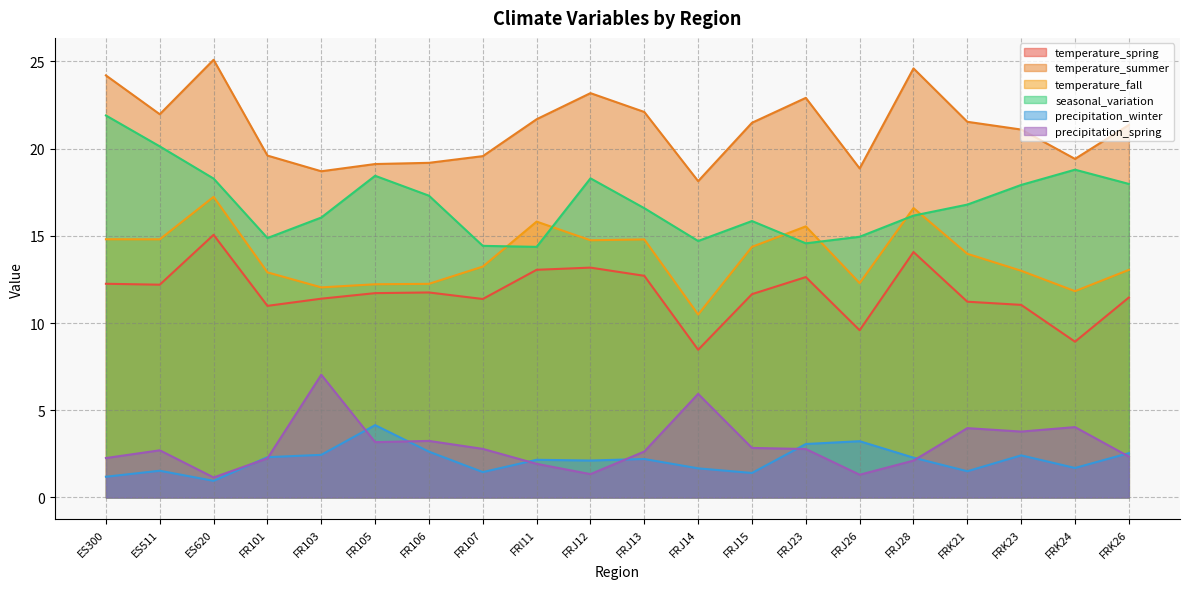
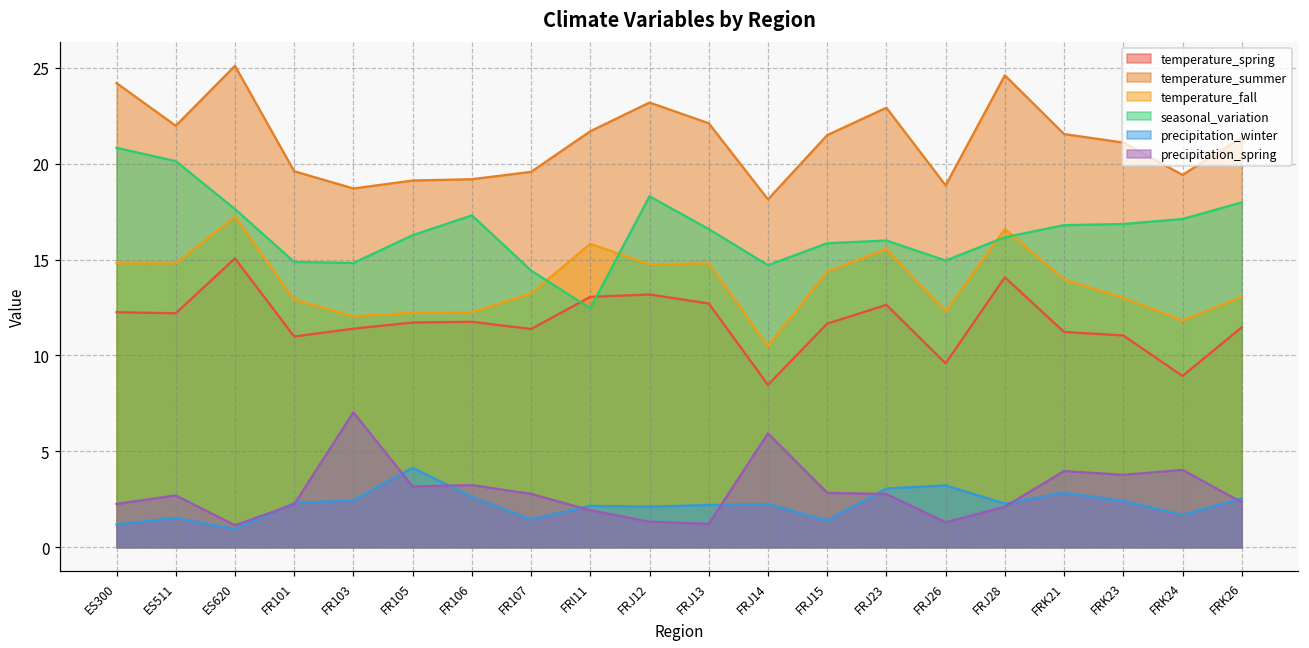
  {
    "seasonal_variation": {
-     "ES300": 21.9,
+     "ES300": 20.8,
      "ES511": 20.1,
-     "ES620": 18.3,
+     "ES620": 17.6,
      "FR101": 14.9,
-     "FR103": 16.1,
-     "FR105": 18.4,
+     "FR103": 14.8,
+     "FR105": 16.3,
      "FR106": 17.3,
      "FR107": 14.4,
-     "FRI11": 14.4,
+     "FRI11": 12.5,
      "FRJ12": 18.3,
      "FRJ13": 16.6,
      "FRJ14": 14.7,
      "FRJ15": 15.9,
-     "FRJ23": 14.6,
+     "FRJ23": 16.0,
      "FRJ26": 14.9,
      "FRJ28": 16.2,
      "FRK21": 16.8,
-     "FRK23": 17.9,
-     "FRK24": 18.8,
+     "FRK23": 16.9,
+     "FRK24": 17.1,
      "FRK26": 18.0
    },
    "precipitation_winter": {
      "ES300": 1.2,
      "ES511": 1.5,
      "ES620": 1.0,
      "FR103": 2.4,
      "FR105": 4.1,
      "FR106": 2.6,
      "FR107": 1.5,
      "FRI11": 2.2,
      "FRJ12": 2.1,
      "FRJ13": 2.2,
-     "FRJ14": 1.7,
+     "FRJ14": 2.3,
      "FRJ15": 1.4,
      "FRJ23": 3.1,
      "FRJ26": 3.2,
      "FRJ28": 2.3,
-     "FRK21": 1.5,
+     "FRK21": 2.8,
      "FRK23": 2.4,
      "FRK24": 1.7,
      "FRK26": 2.5
    },
    "precipitation_spring": {
      "ES300": 2.3,
      "ES511": 2.7,
      "ES620": 1.1,
      "FR103": 7.0,
      "FR105": 3.2,
      "FR106": 3.2,
      "FR107": 2.8,
      "FRI11": 1.9,
      "FRJ12": 1.3,
-     "FRJ13": 2.6,
+     "FRJ13": 1.2,
      "FRJ14": 5.9,
      "FRJ15": 2.8,
      "FRJ23": 2.8,
      "FRJ26": 1.3,
      "FRJ28": 2.1,
      "FRK21": 4.0,
      "FRK23": 3.8,
      "FRK24": 4.0,
      "FRK26": 2.3
    }
  }
